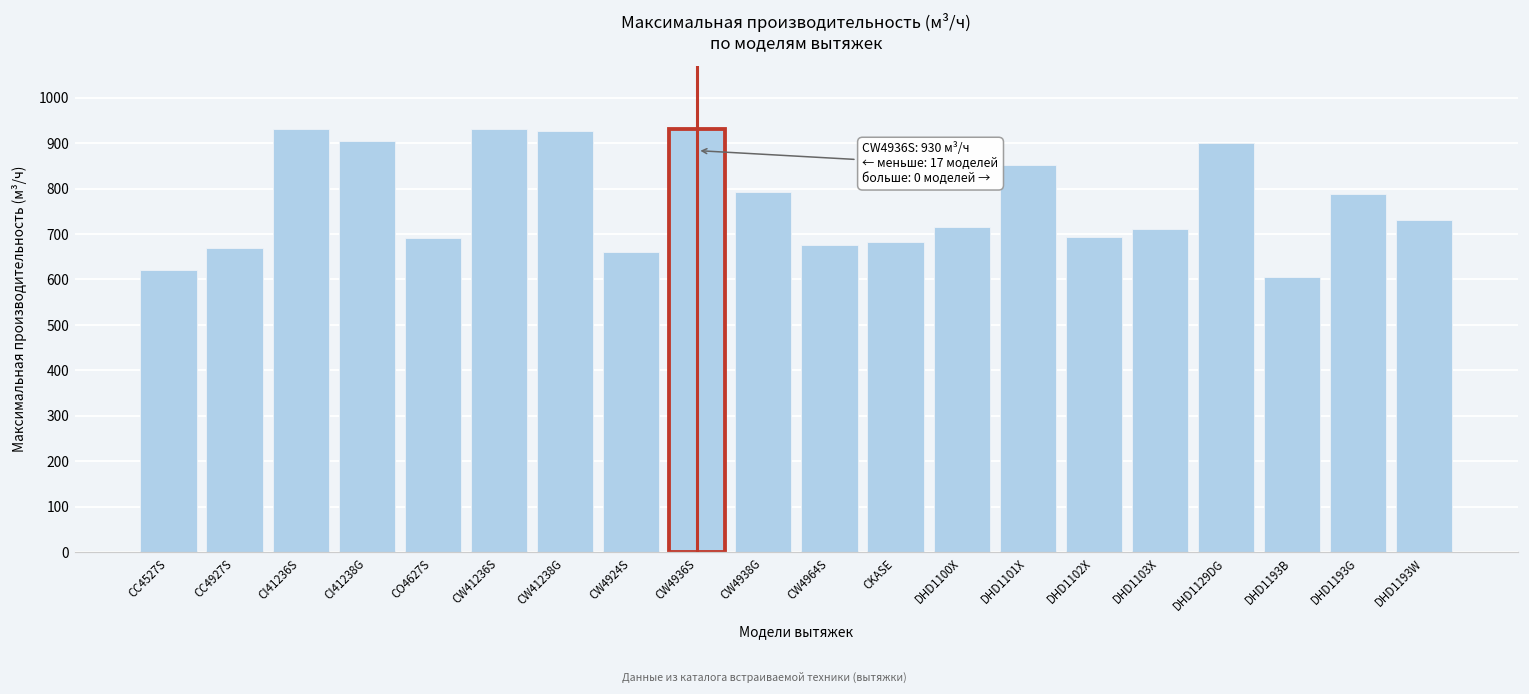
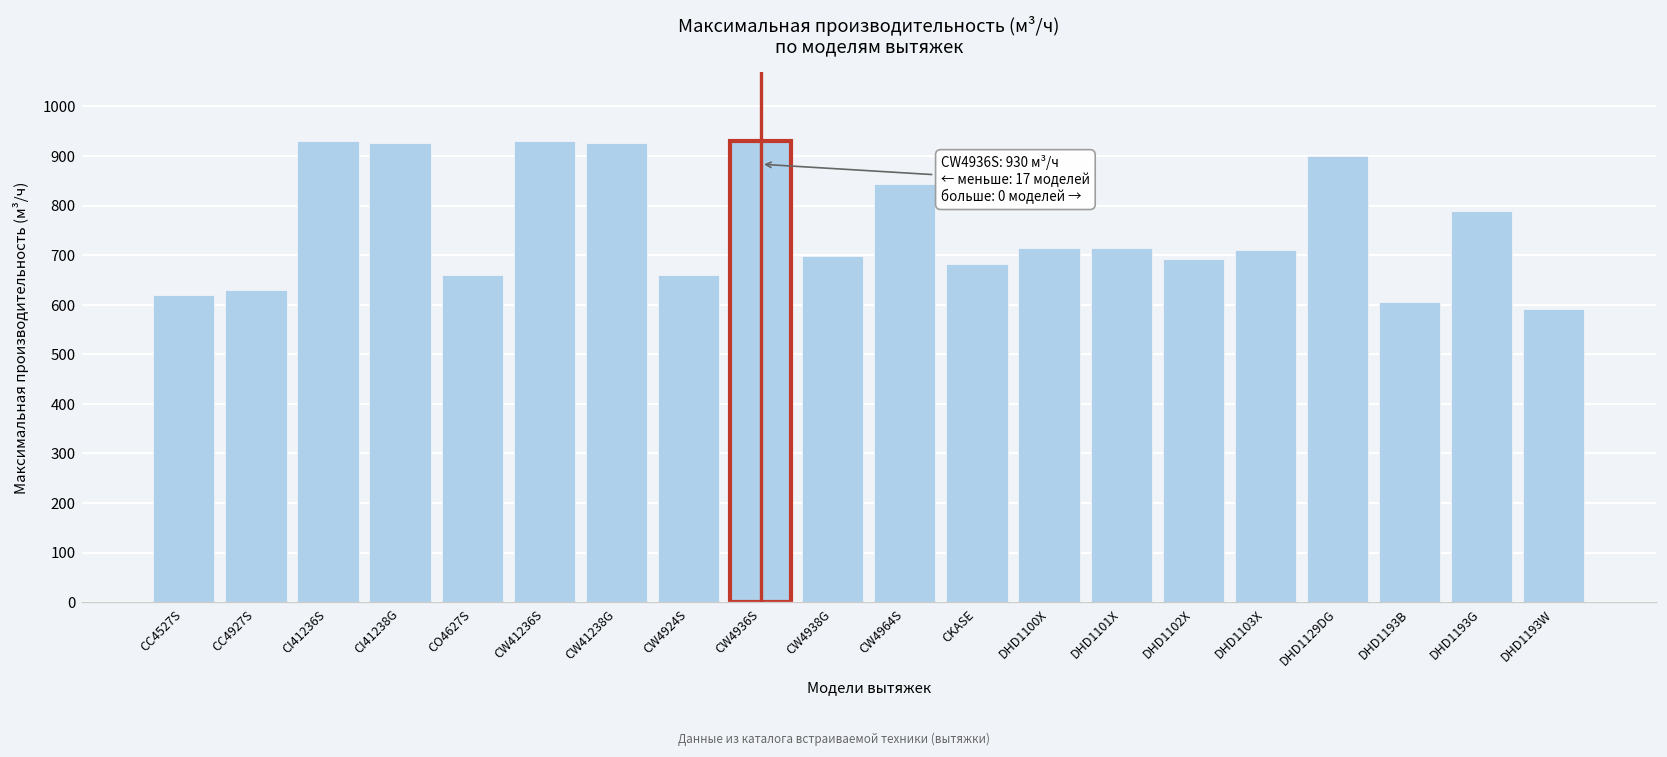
  {
    "CC4527S": 620,
-   "CC4927S": 670,
+   "CC4927S": 630,
    "CI41236S": 930,
-   "CI41238G": 910,
-   "CO4627S": 690,
+   "CI41238G": 930,
+   "CO4627S": 660,
    "CW41236S": 930,
    "CW41238G": 930,
    "CW4924S": 660,
    "CW4936S": 930,
-   "CW4938G": 790,
-   "CW4964S": 680,
+   "CW4938G": 700,
+   "CW4964S": 840,
    "CKASE": 680,
    "DHD1100X": 720,
-   "DHD1101X": 850,
+   "DHD1101X": 720,
    "DHD1102X": 690,
    "DHD1103X": 710,
    "DHD1129DG": 900,
    "DHD1193B": 610,
    "DHD1193G": 790,
-   "DHD1193W": 730
+   "DHD1193W": 590
  }
